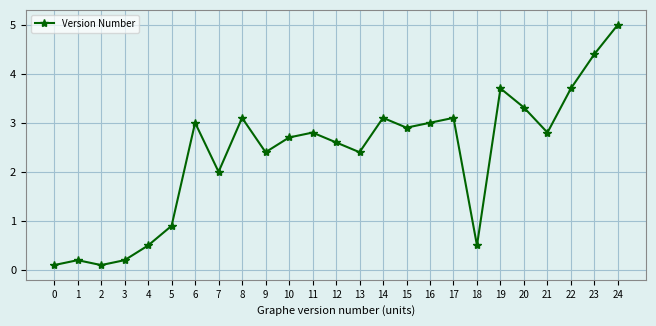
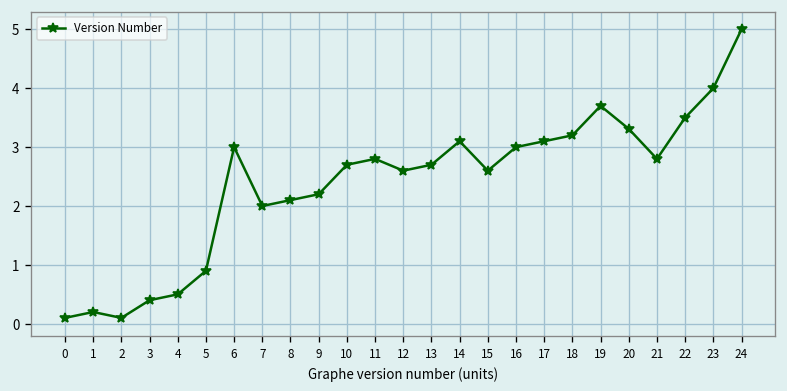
  {
    "0": 0.1,
    "1": 0.2,
    "2": 0.1,
-   "3": 0.2,
+   "3": 0.4,
    "4": 0.5,
    "5": 0.9,
    "6": 3.0,
    "7": 2.0,
-   "8": 3.1,
-   "9": 2.4,
+   "8": 2.1,
+   "9": 2.2,
    "10": 2.7,
    "11": 2.8,
    "12": 2.6,
-   "13": 2.4,
+   "13": 2.7,
    "14": 3.1,
-   "15": 2.9,
+   "15": 2.6,
    "16": 3.0,
    "17": 3.1,
-   "18": 0.5,
+   "18": 3.2,
    "19": 3.7,
    "20": 3.3,
    "21": 2.8,
-   "22": 3.7,
-   "23": 4.4,
+   "22": 3.5,
+   "23": 4.0,
    "24": 5.0
  }
